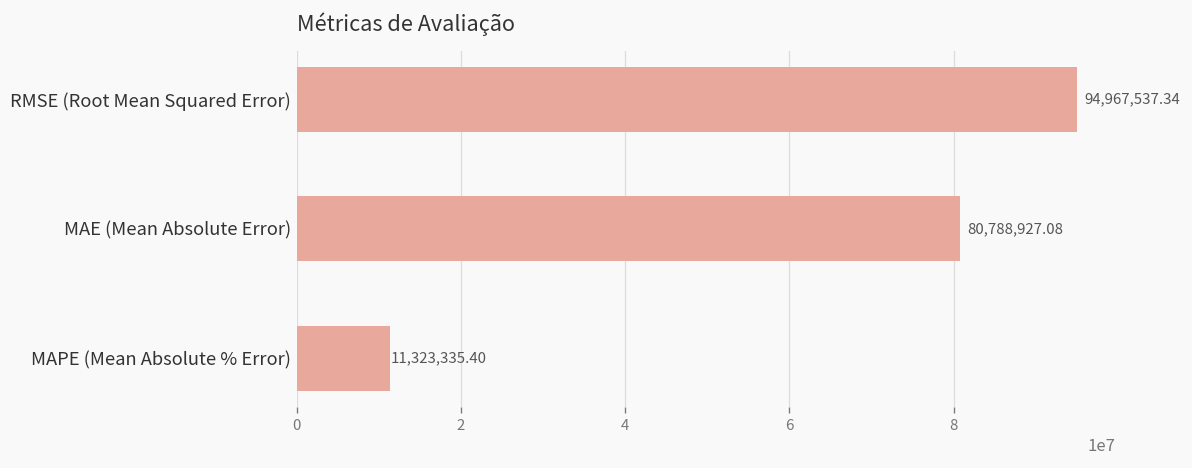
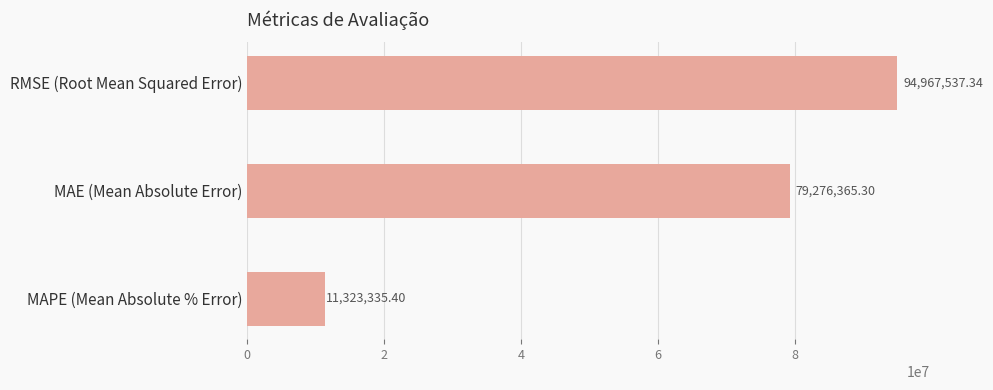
  {
    "RMSE (Root Mean Squared Error)": "94,967,537.34",
-   "MAE (Mean Absolute Error)": "80,788,927.08",
+   "MAE (Mean Absolute Error)": "79,276,365.30",
    "MAPE (Mean Absolute % Error)": "11,323,335.40"
  }
